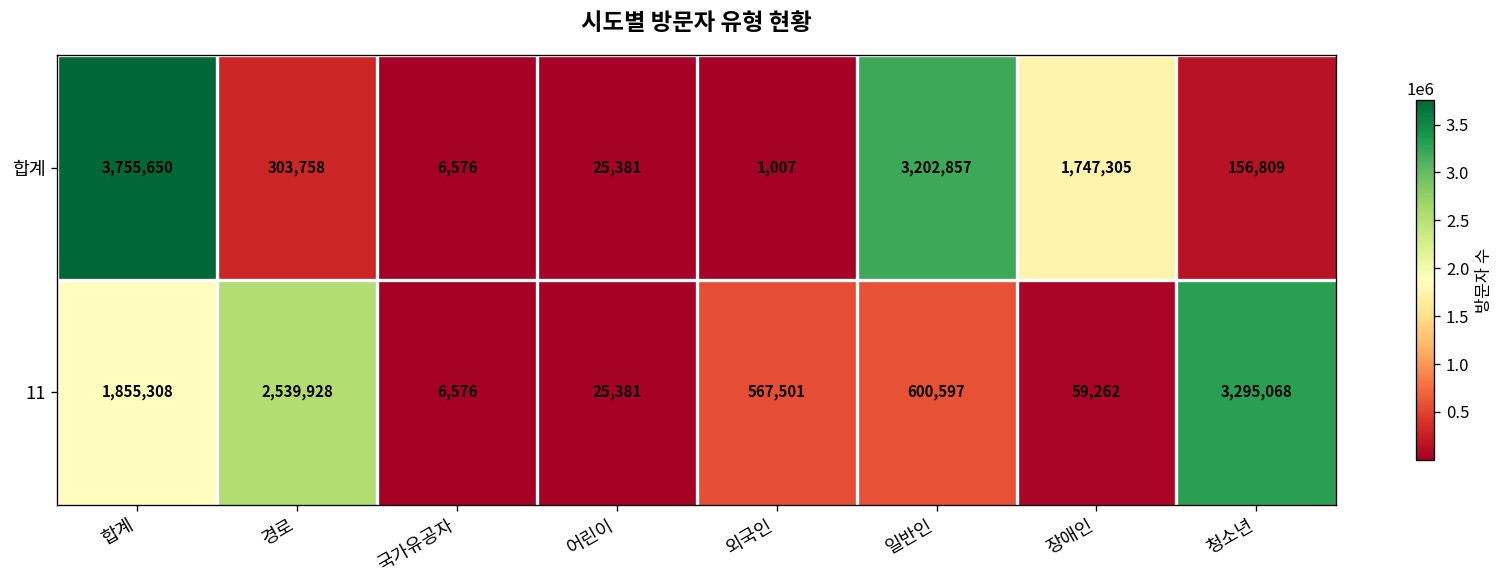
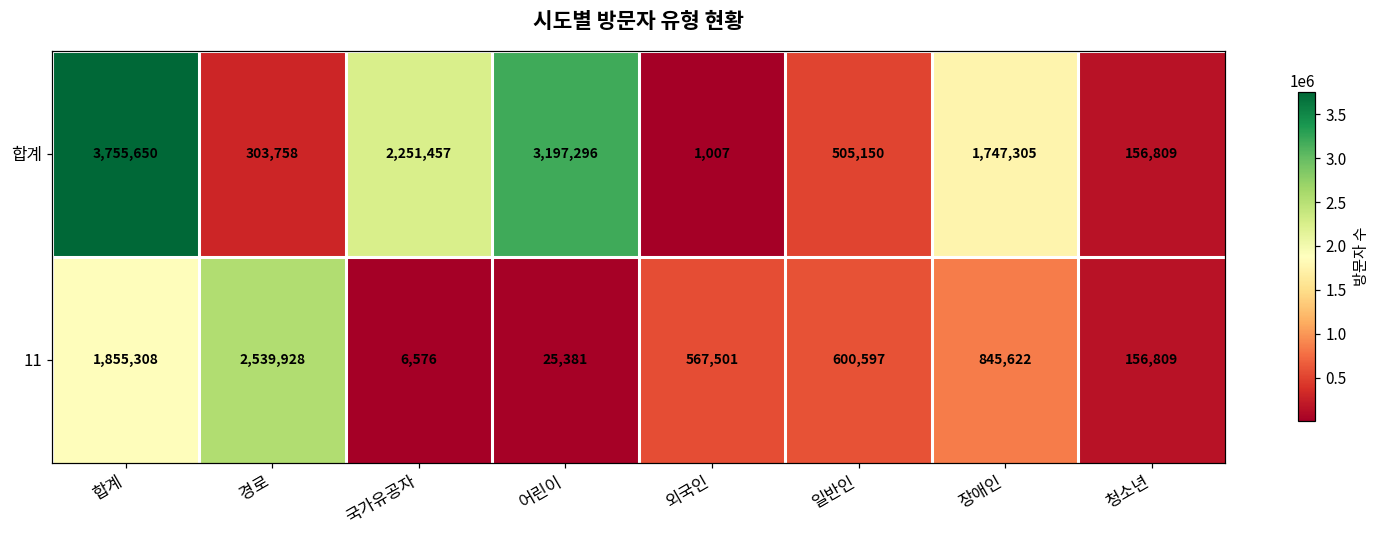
  {
    "합계": {
      "합계": "3,755,650",
      "경로": "303,758",
-     "국가유공자": "6,576",
-     "어린이": "25,381",
+     "국가유공자": "2,251,457",
+     "어린이": "3,197,296",
      "외국인": "1,007",
-     "일반인": "3,202,857",
+     "일반인": "505,150",
      "장애인": "1,747,305",
      "청소년": "156,809"
    },
    "11": {
      "합계": "1,855,308",
      "경로": "2,539,928",
      "국가유공자": "6,576",
      "어린이": "25,381",
      "외국인": "567,501",
      "일반인": "600,597",
-     "장애인": "59,262",
-     "청소년": "3,295,068"
+     "장애인": "845,622",
+     "청소년": "156,809"
    }
  }
